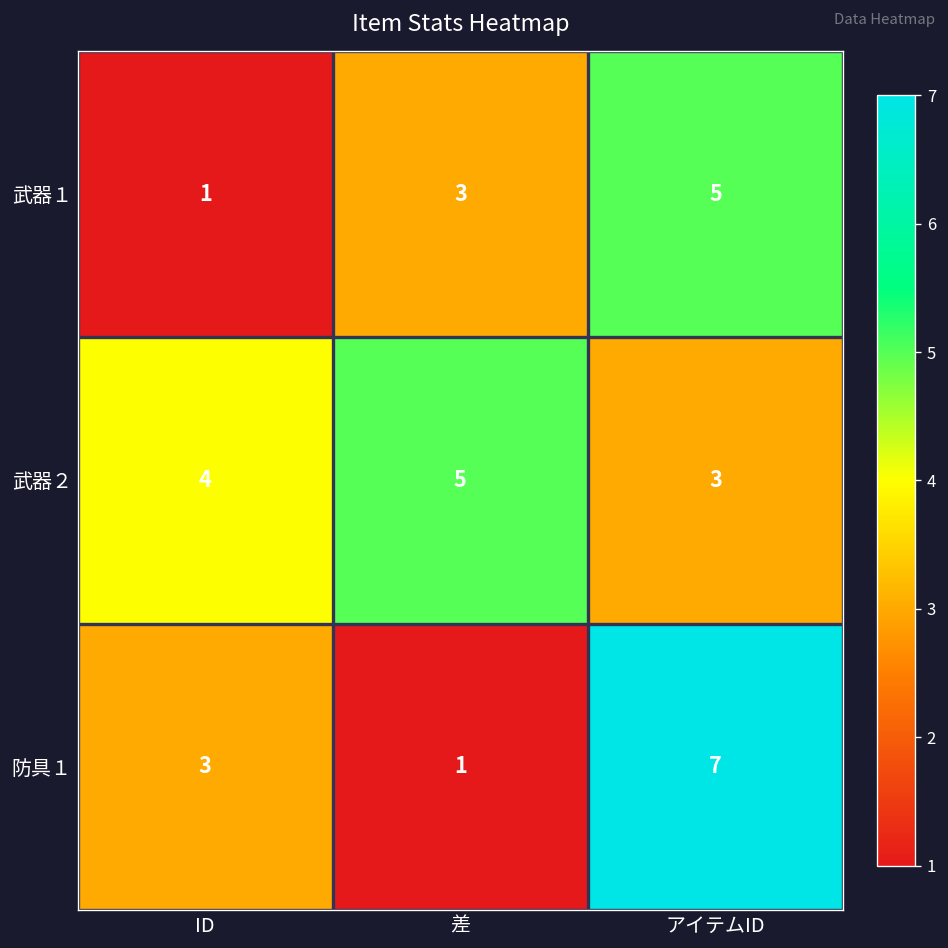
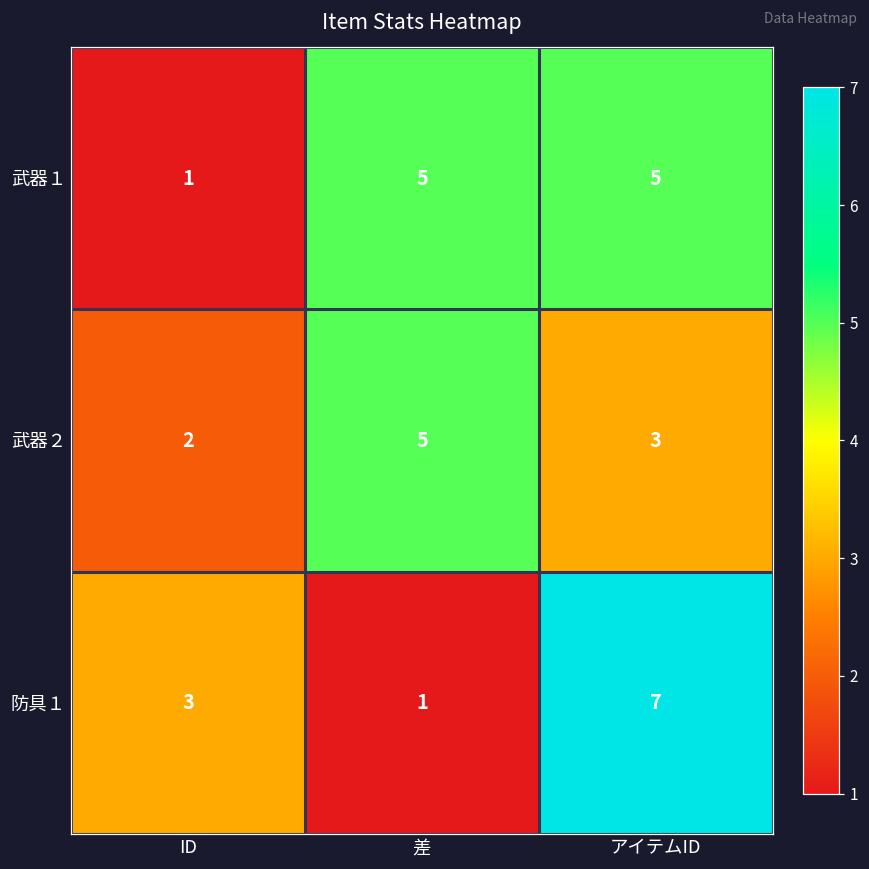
  {
    "武器１": {
      "ID": 1,
-     "差": 3,
+     "差": 5,
      "アイテムID": 5
    },
    "武器２": {
-     "ID": 4,
+     "ID": 2,
      "差": 5,
      "アイテムID": 3
    },
    "防具１": {
      "ID": 3,
      "差": 1,
      "アイテムID": 7
    }
  }
